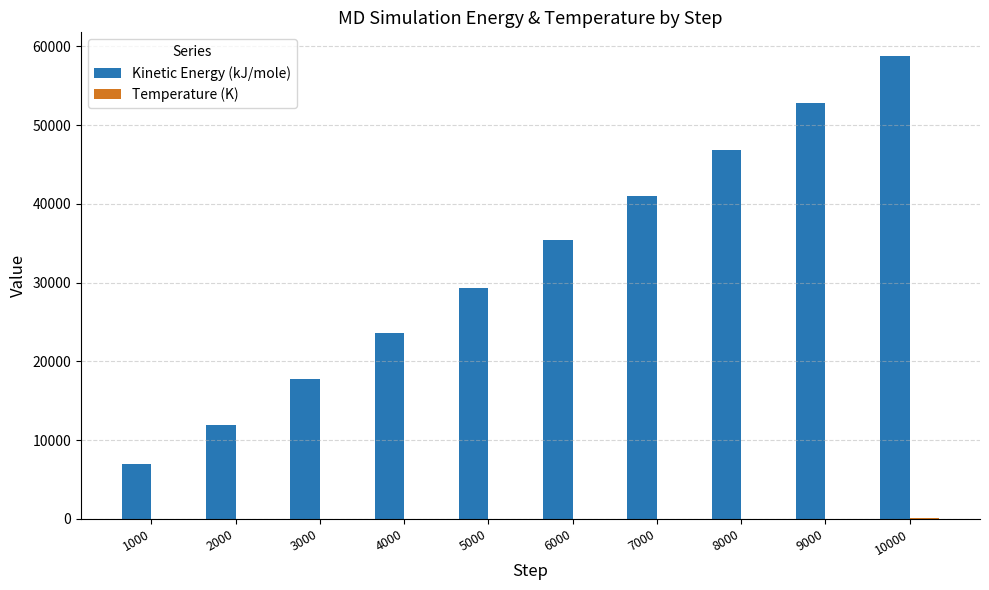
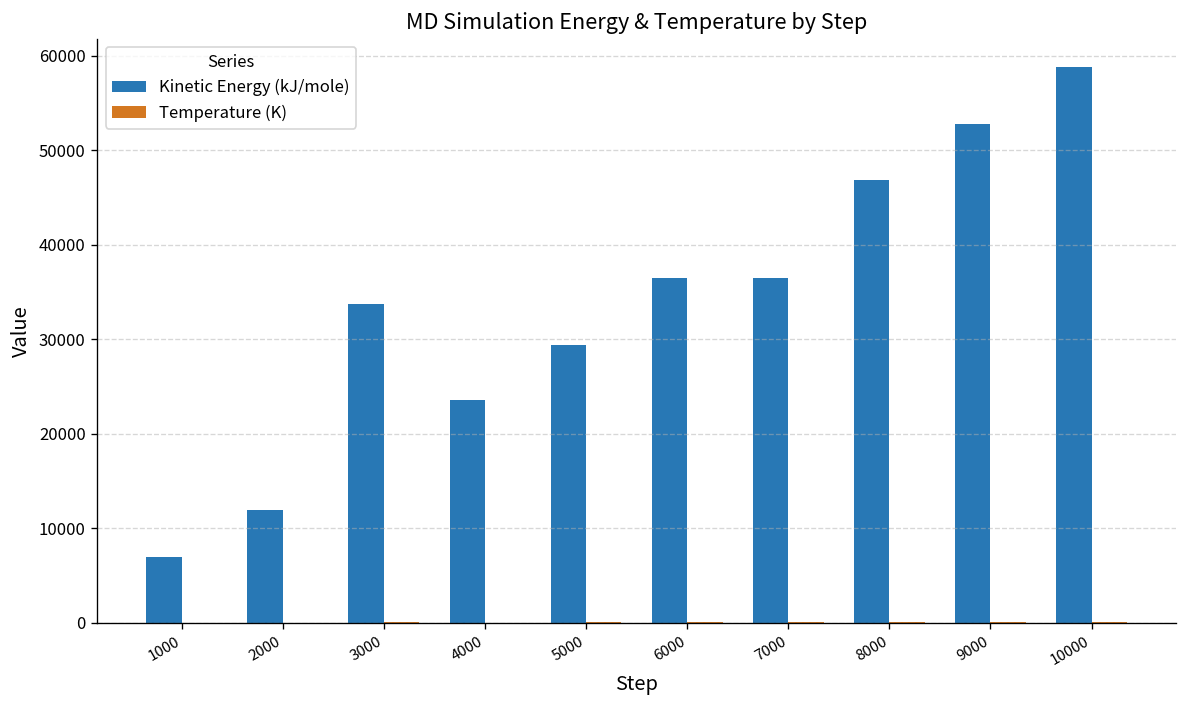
  {
    "Kinetic Energy (kJ/mole)": {
      "1000": 7000,
      "2000": 12000,
-     "3000": 18000,
+     "3000": 34000,
      "4000": 24000,
      "5000": 29000,
-     "6000": 35000,
-     "7000": 41000,
+     "6000": 36000,
+     "7000": 36000,
      "8000": 47000,
      "9000": 53000,
      "10000": 59000
    }
  }
